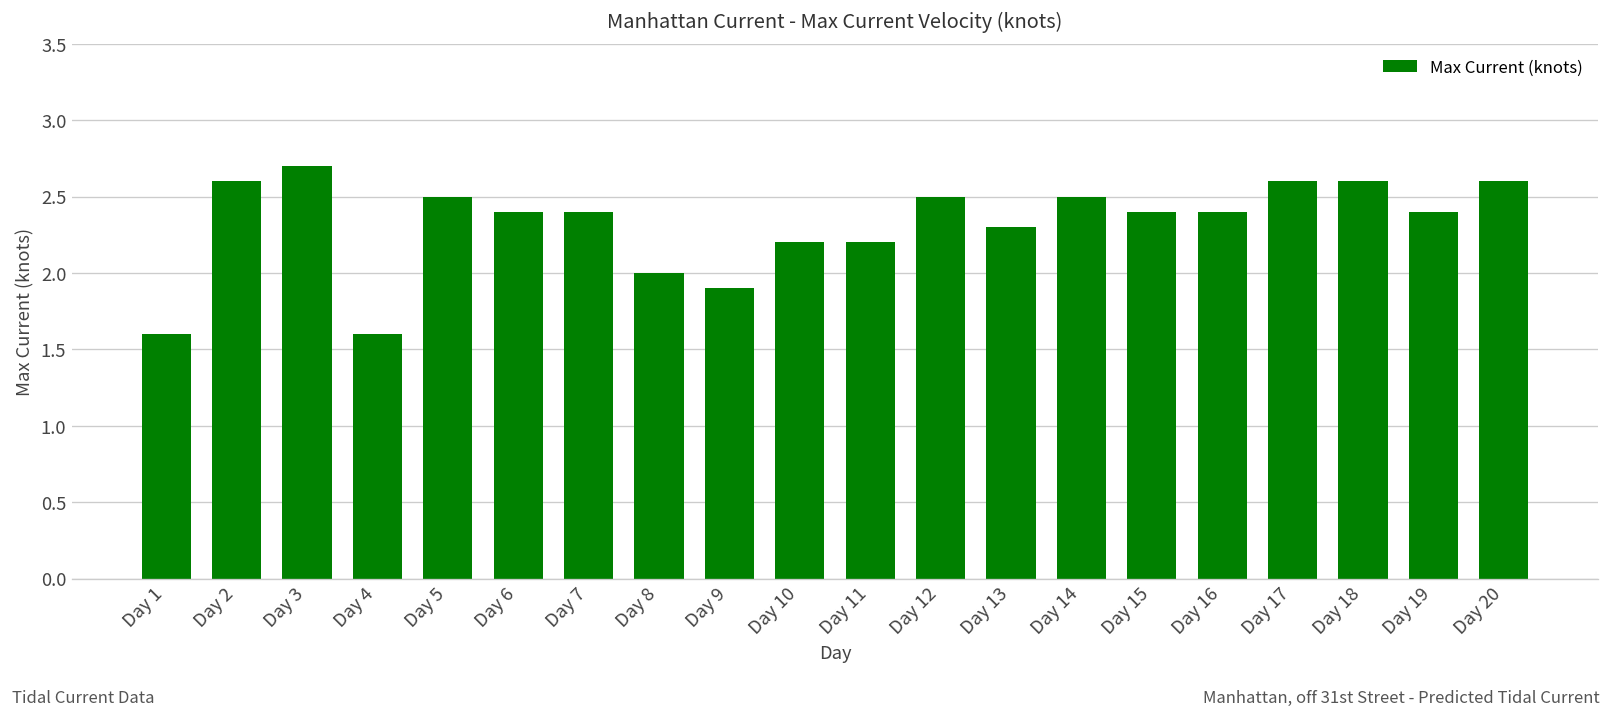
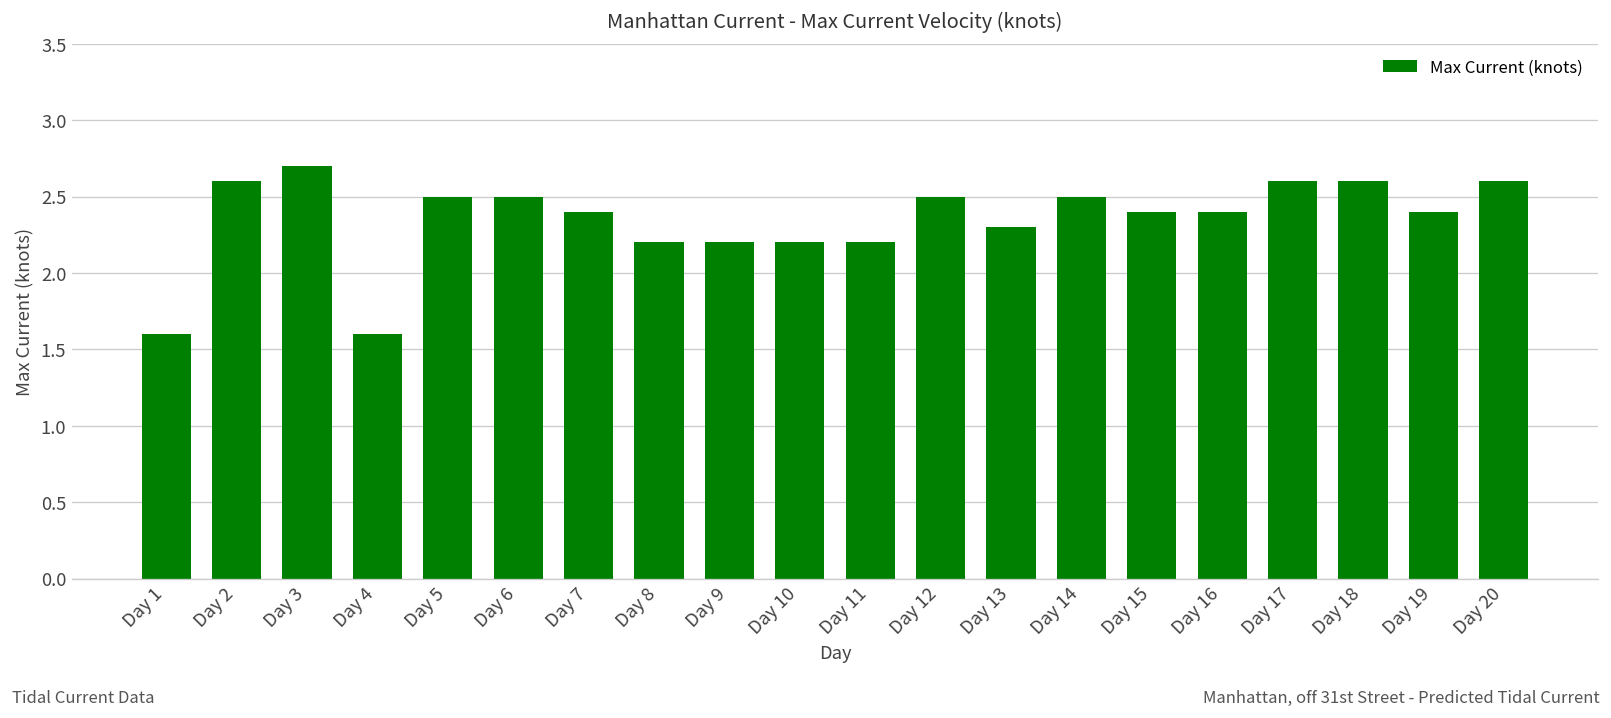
  {
    "Day 1": 1.6,
    "Day 2": 2.6,
    "Day 3": 2.7,
    "Day 4": 1.6,
    "Day 5": 2.5,
-   "Day 6": 2.4,
+   "Day 6": 2.5,
    "Day 7": 2.4,
-   "Day 8": 2.0,
-   "Day 9": 1.9,
+   "Day 8": 2.2,
+   "Day 9": 2.2,
    "Day 10": 2.2,
    "Day 11": 2.2,
    "Day 12": 2.5,
    "Day 13": 2.3,
    "Day 14": 2.5,
    "Day 15": 2.4,
    "Day 16": 2.4,
    "Day 17": 2.6,
    "Day 18": 2.6,
    "Day 19": 2.4,
    "Day 20": 2.6
  }
